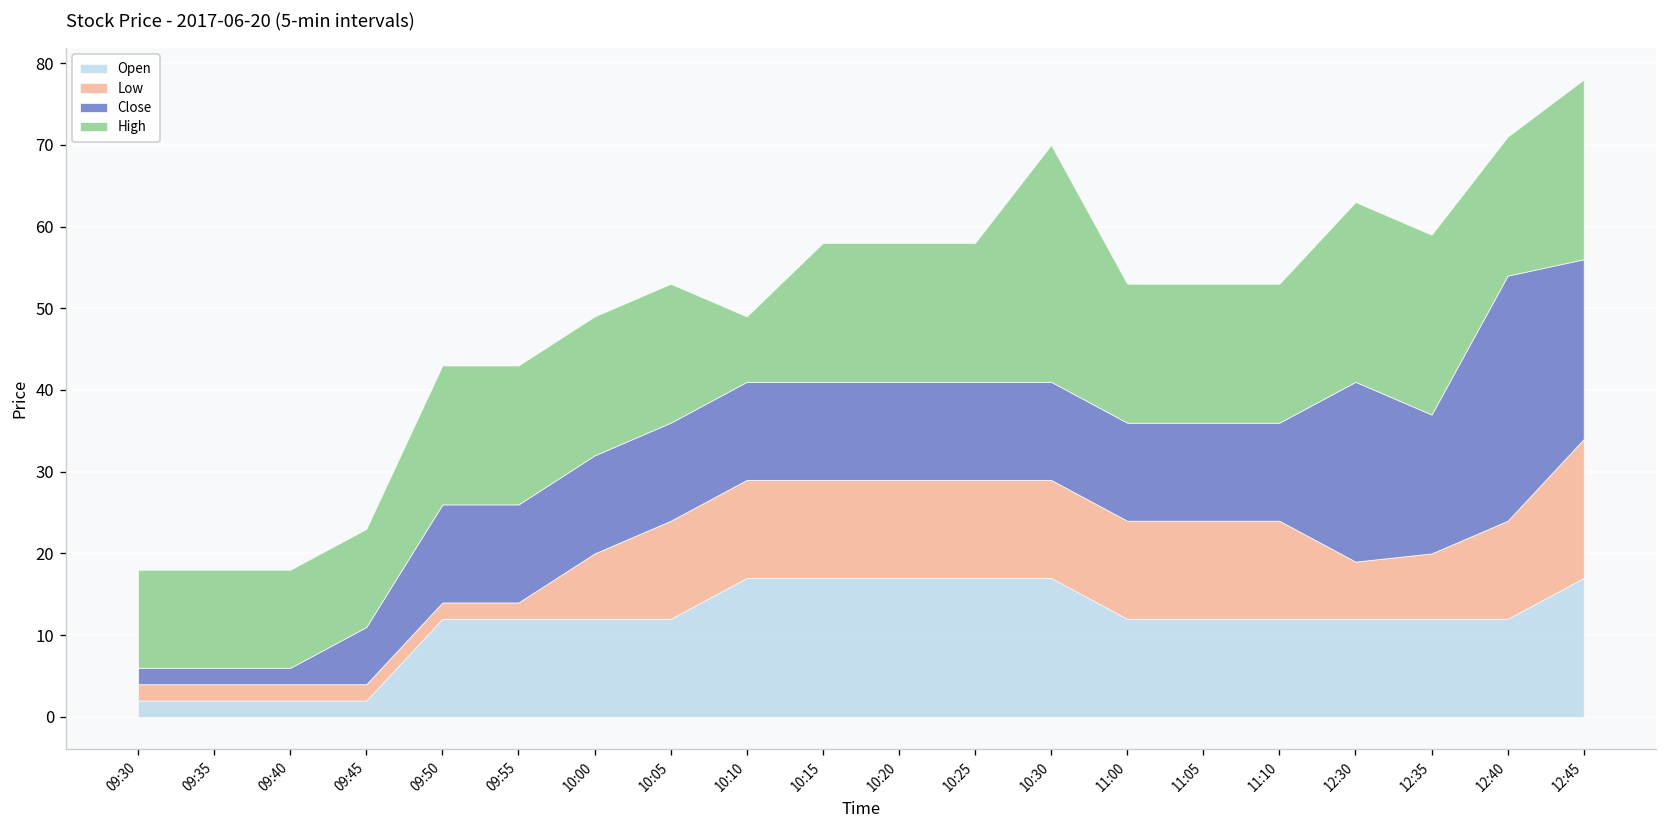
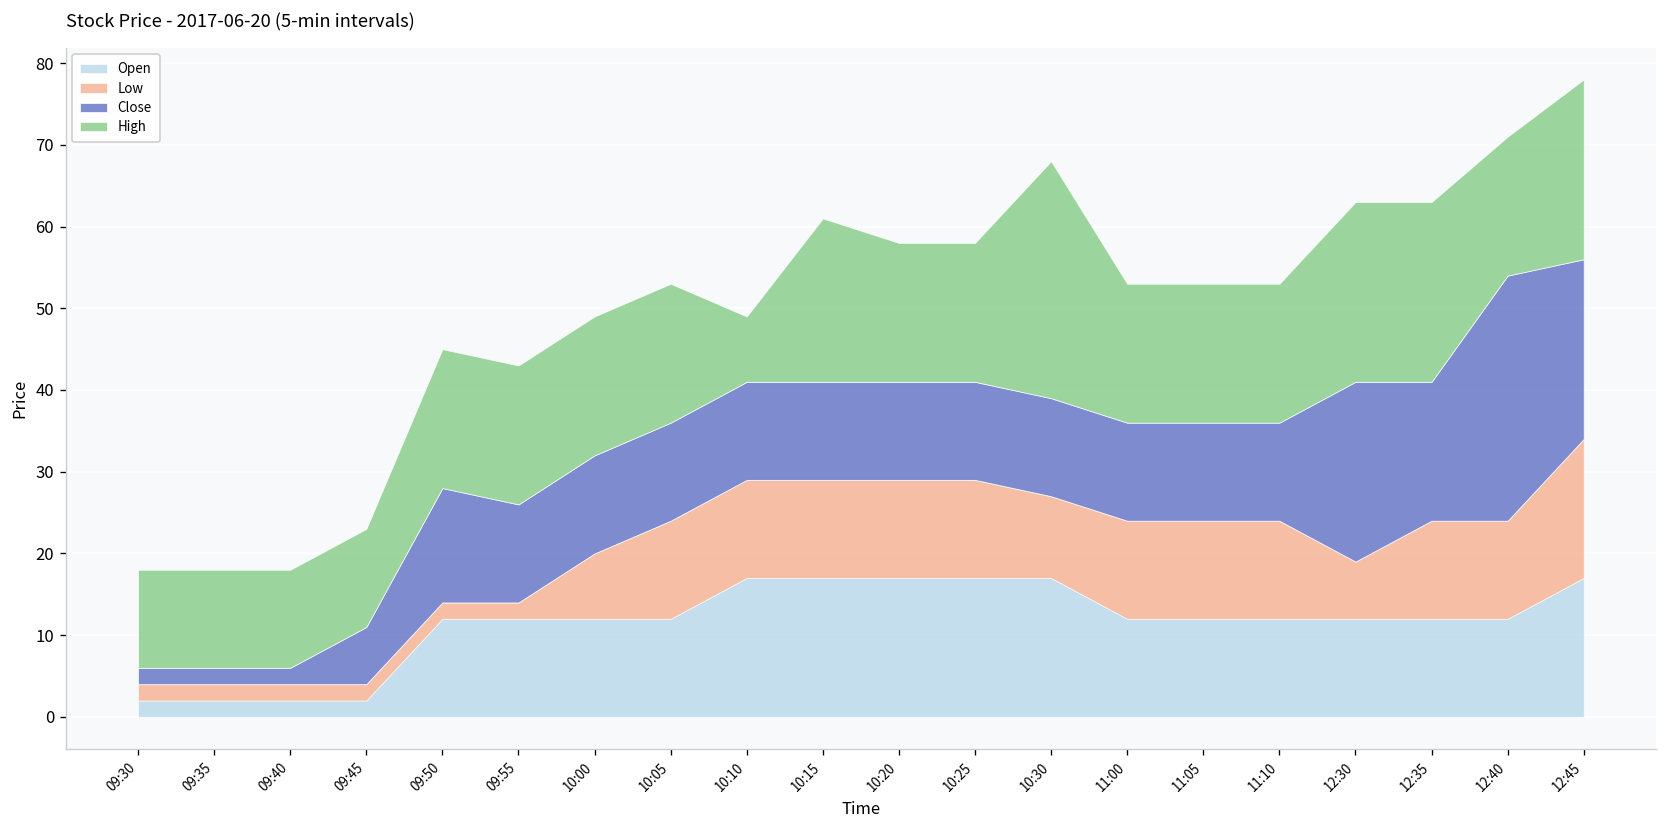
  {
    "Open": {
      "09:30": 2,
      "09:35": 2,
      "09:40": 2,
      "09:45": 2,
      "09:50": 12,
      "09:55": 12,
      "10:00": 12,
      "10:05": 12,
      "10:10": 17,
      "10:15": 17,
      "10:20": 17,
      "10:25": 17,
      "10:30": 17,
      "11:00": 12,
      "11:05": 12,
      "11:10": 12,
      "12:30": 12,
      "12:35": 12,
      "12:40": 12,
      "12:45": 17
    },
    "Low": {
      "09:30": 2,
      "09:35": 2,
      "09:40": 2,
      "09:45": 2,
      "09:50": 2,
      "09:55": 2,
      "10:00": 8,
      "10:05": 12,
      "10:10": 12,
      "10:15": 12,
      "10:20": 12,
      "10:25": 12,
-     "10:30": 12,
+     "10:30": 10,
      "11:00": 12,
      "11:05": 12,
      "11:10": 12,
      "12:30": 7,
-     "12:35": 8,
+     "12:35": 12,
      "12:40": 12,
      "12:45": 17
    },
    "Close": {
      "09:30": 2,
      "09:35": 2,
      "09:40": 2,
      "09:45": 7,
-     "09:50": 12,
+     "09:50": 14,
      "09:55": 12,
      "10:00": 12,
      "10:05": 12,
      "10:10": 12,
      "10:15": 12,
      "10:20": 12,
      "10:25": 12,
      "10:30": 12,
      "11:00": 12,
      "11:05": 12,
      "11:10": 12,
      "12:30": 22,
      "12:35": 17,
      "12:40": 30,
      "12:45": 22
    },
    "High": {
      "09:30": 12,
      "09:35": 12,
      "09:40": 12,
      "09:45": 12,
      "09:50": 17,
      "09:55": 17,
      "10:00": 17,
      "10:05": 17,
      "10:10": 8,
-     "10:15": 17,
+     "10:15": 20,
      "10:20": 17,
      "10:25": 17,
      "10:30": 29,
      "11:00": 17,
      "11:05": 17,
      "11:10": 17,
      "12:30": 22,
      "12:35": 22,
      "12:40": 17,
      "12:45": 22
    }
  }
